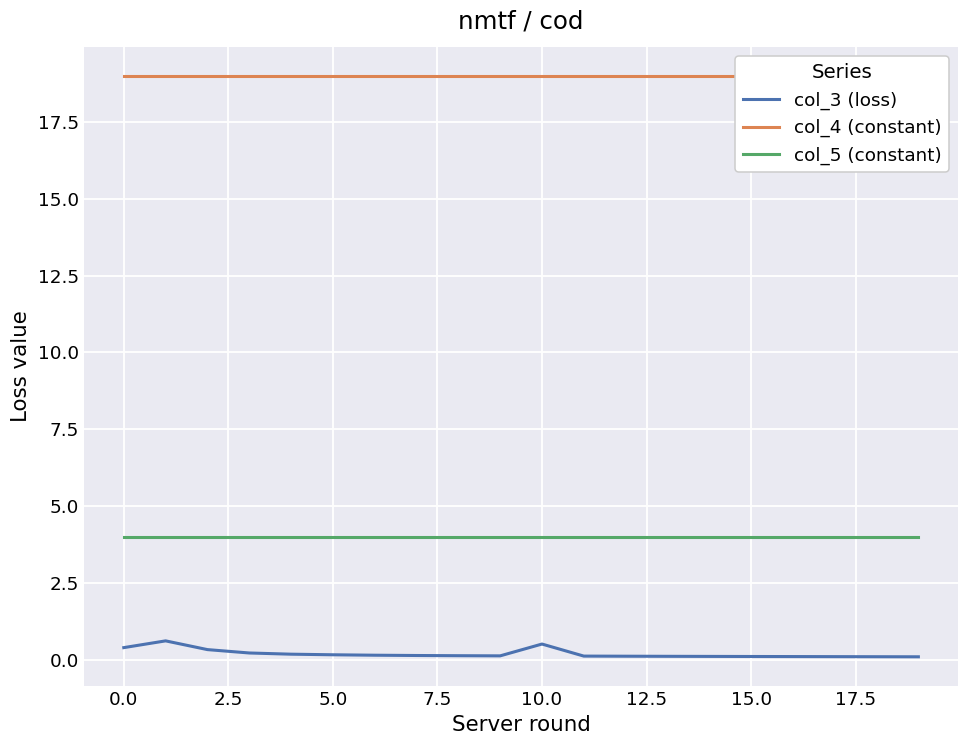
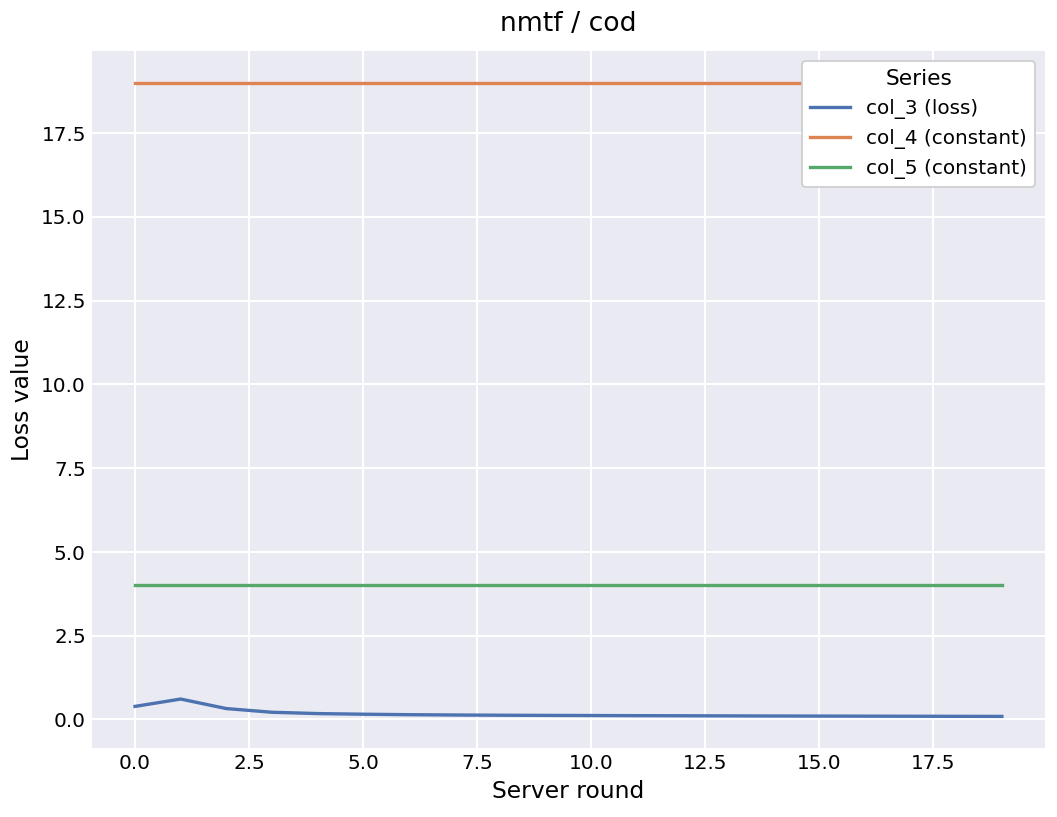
  {
    "col_3 (loss)": {
      "0.0": 0.4,
      "5.0": 0.2,
-     "10.0": 0.5,
+     "10.0": 0.1,
      "15.0": 0.1
    },
    "col_4 (constant)": {
      "0.0": 19.0,
      "5.0": 19.0,
      "10.0": 19.0
    },
    "col_5 (constant)": {
      "0.0": 4.0,
      "5.0": 4.0,
      "10.0": 4.0,
      "15.0": 4.0
    }
  }
